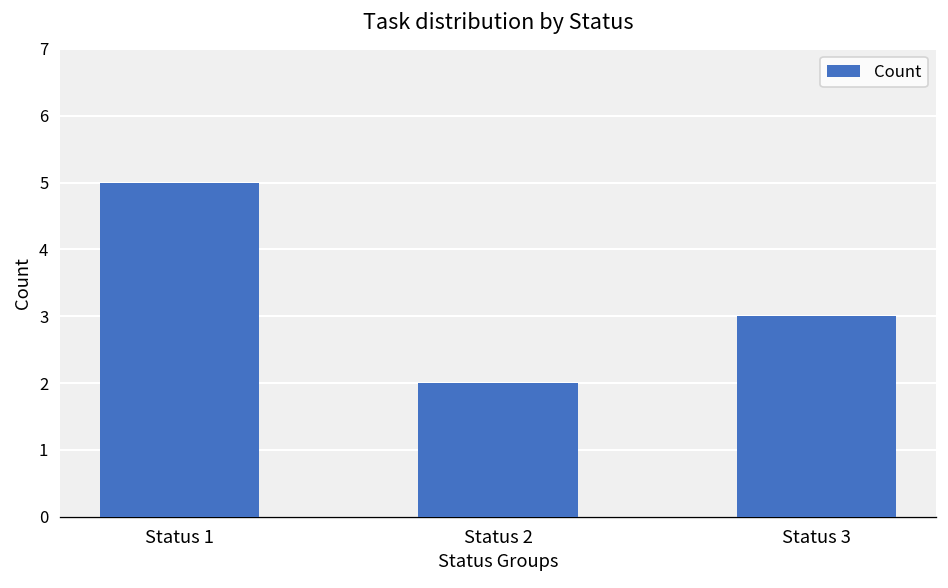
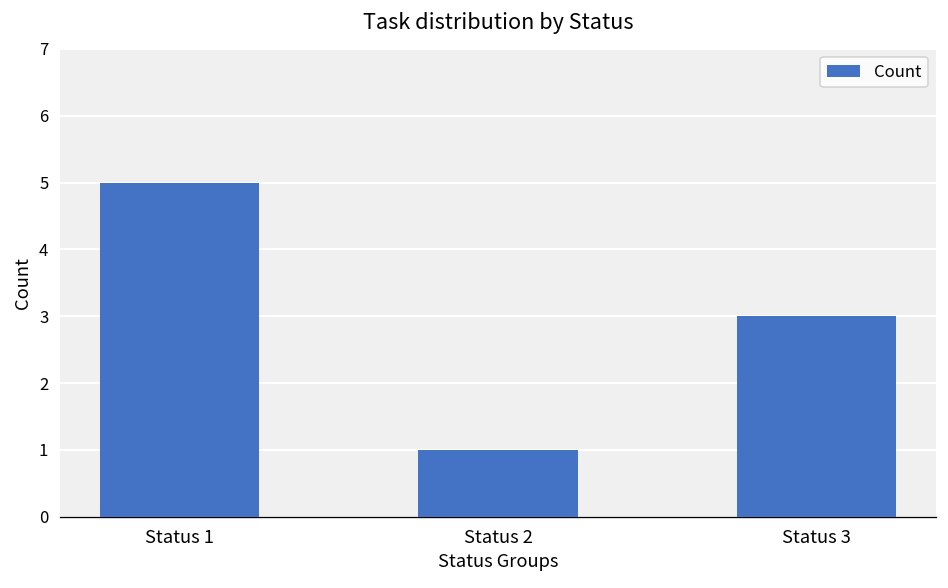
  {
    "Status 1": 5,
-   "Status 2": 2,
+   "Status 2": 1,
    "Status 3": 3
  }
